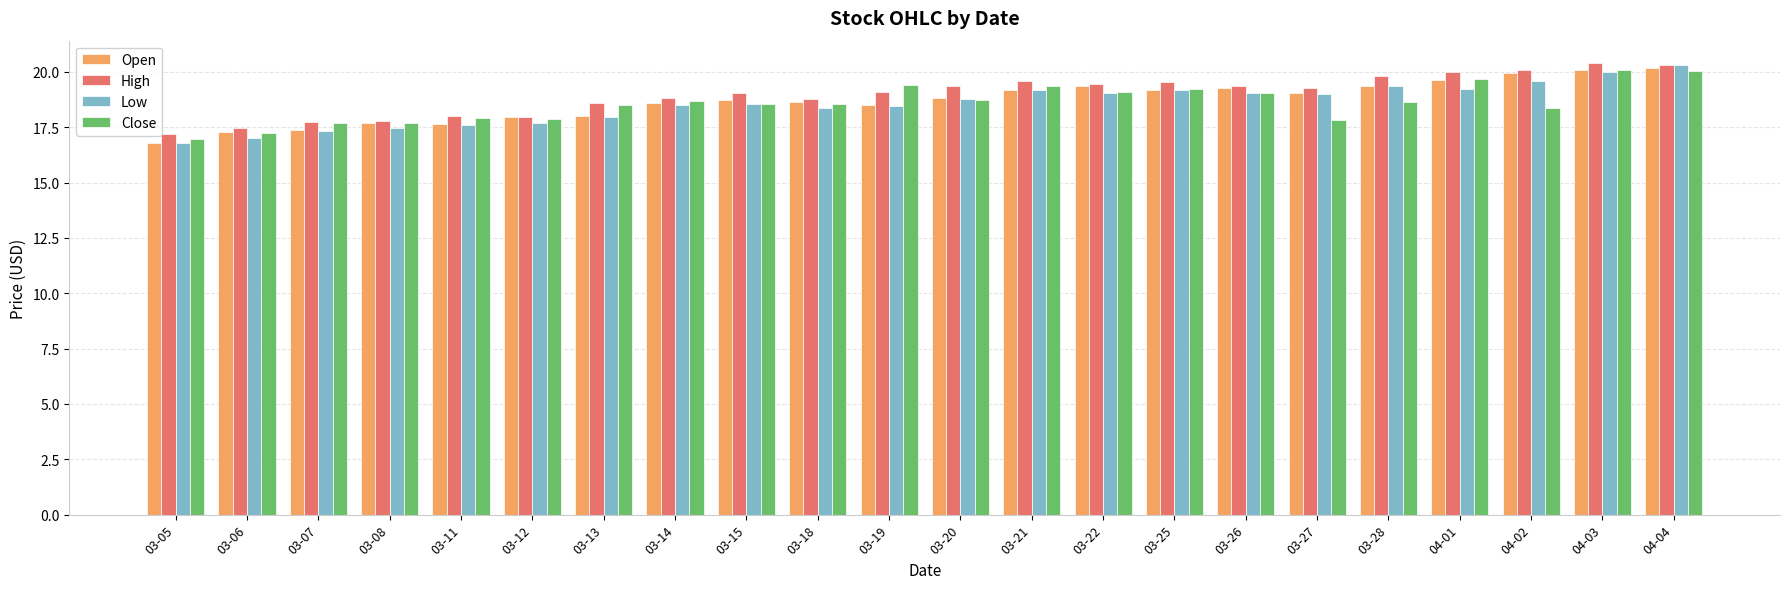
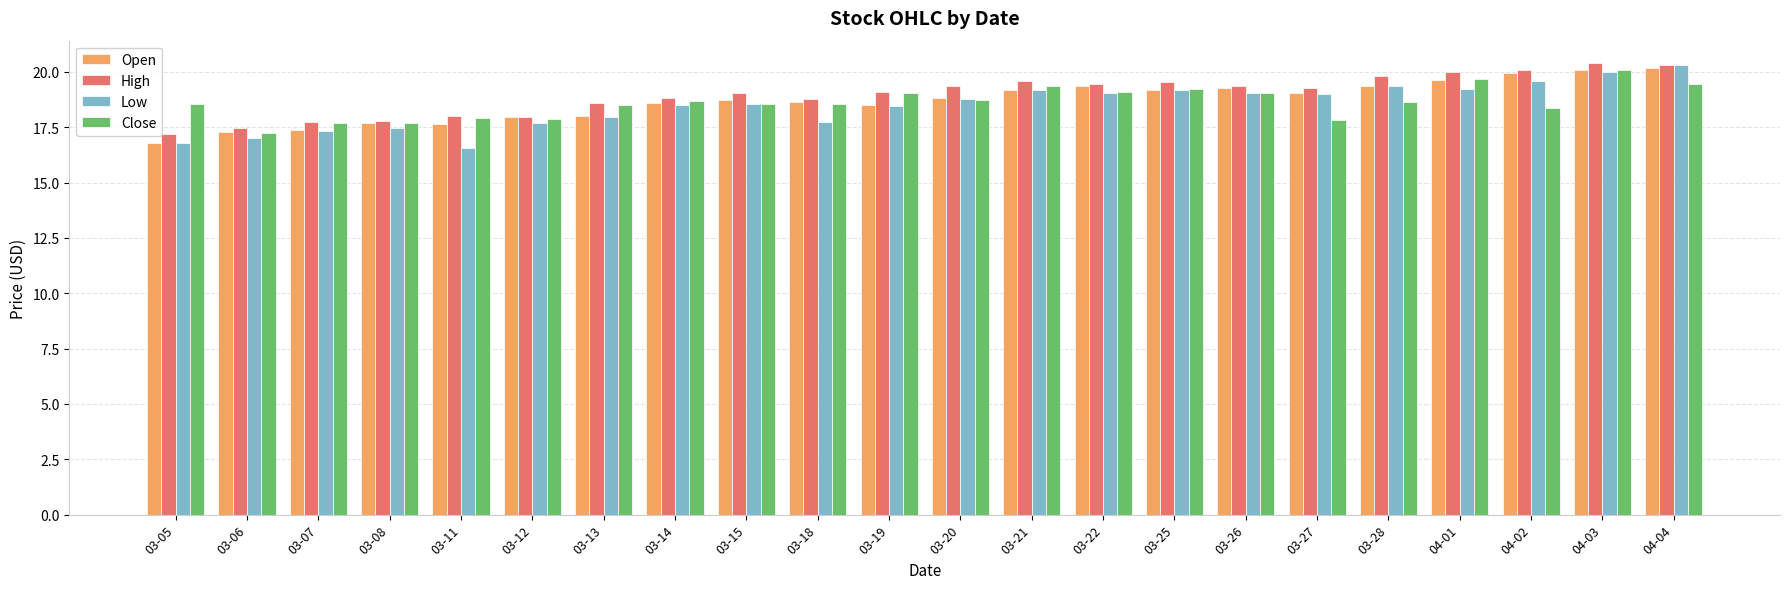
  {
    "Low": {
      "03-05": 16.8,
      "03-06": 17.0,
      "03-07": 17.3,
      "03-08": 17.5,
-     "03-11": 17.6,
+     "03-11": 16.5,
      "03-12": 17.7,
      "03-13": 18.0,
      "03-14": 18.5,
      "03-15": 18.5,
-     "03-18": 18.4,
+     "03-18": 17.7,
      "03-19": 18.5,
      "03-20": 18.8,
      "03-21": 19.2,
      "03-22": 19.0,
      "03-25": 19.2,
      "03-26": 19.0,
      "03-27": 19.0,
      "03-28": 19.4,
      "04-01": 19.2,
      "04-02": 19.6,
      "04-03": 20.0,
      "04-04": 20.3
    },
    "Close": {
-     "03-05": 17.0,
+     "03-05": 18.5,
      "03-06": 17.2,
      "03-07": 17.7,
      "03-08": 17.7,
      "03-11": 17.9,
      "03-12": 17.9,
      "03-13": 18.5,
      "03-14": 18.7,
      "03-15": 18.6,
      "03-18": 18.6,
-     "03-19": 19.4,
+     "03-19": 19.0,
      "03-20": 18.7,
      "03-21": 19.4,
      "03-22": 19.1,
      "03-25": 19.2,
      "03-26": 19.0,
      "03-27": 17.8,
      "03-28": 18.7,
      "04-01": 19.7,
      "04-02": 18.4,
      "04-03": 20.1,
-     "04-04": 20.1
+     "04-04": 19.5
    }
  }
